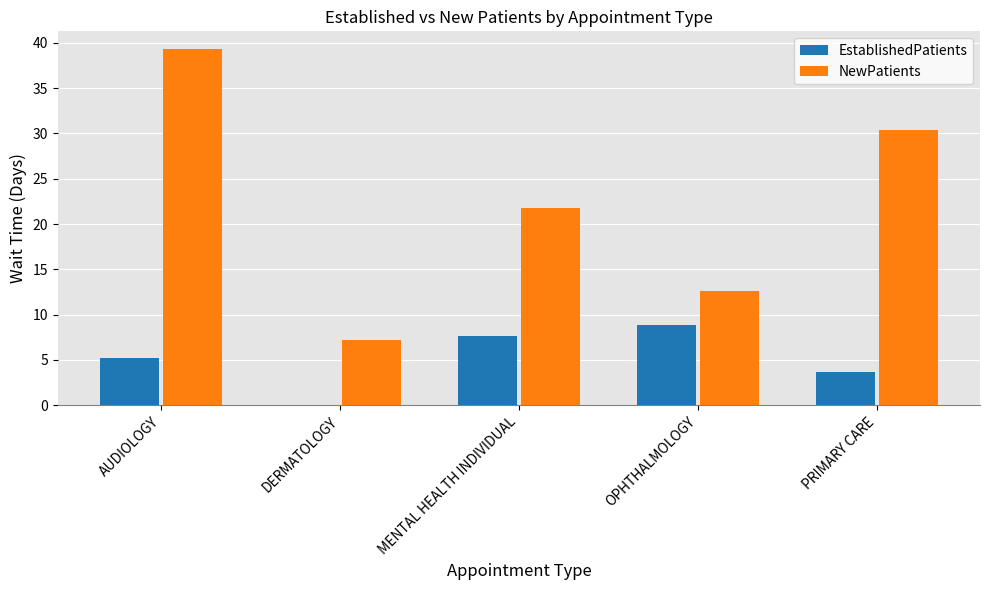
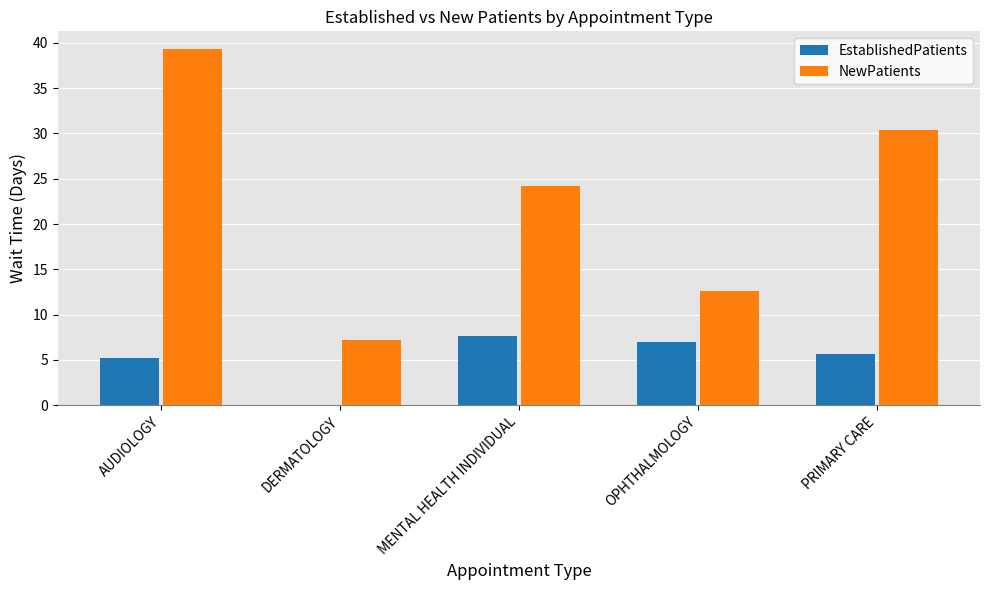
  {
    "EstablishedPatients": {
      "AUDIOLOGY": 5,
      "DERMATOLOGY": 0,
      "MENTAL HEALTH INDIVIDUAL": 8,
-     "OPHTHALMOLOGY": 9,
-     "PRIMARY CARE": 4
+     "OPHTHALMOLOGY": 7,
+     "PRIMARY CARE": 6
    },
    "NewPatients": {
      "AUDIOLOGY": 39,
      "DERMATOLOGY": 7,
-     "MENTAL HEALTH INDIVIDUAL": 22,
+     "MENTAL HEALTH INDIVIDUAL": 24,
      "OPHTHALMOLOGY": 13,
      "PRIMARY CARE": 30
    }
  }
